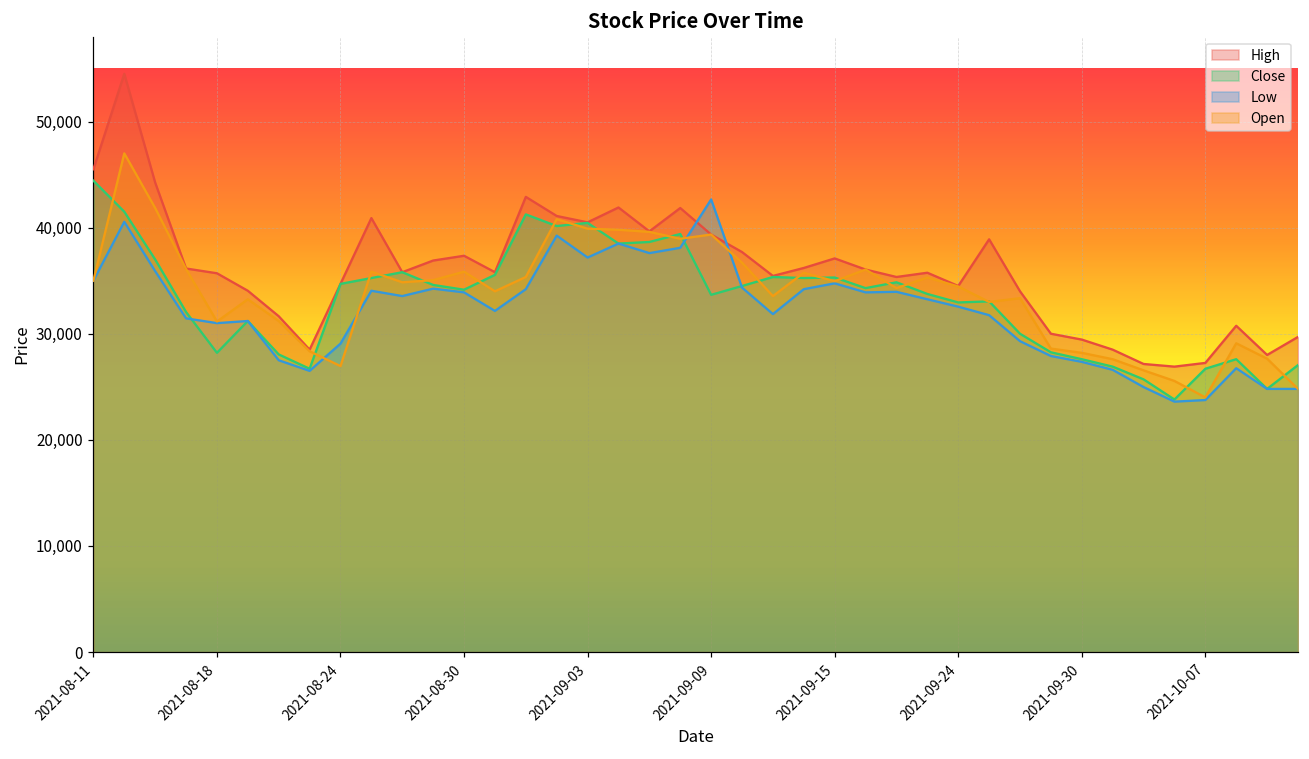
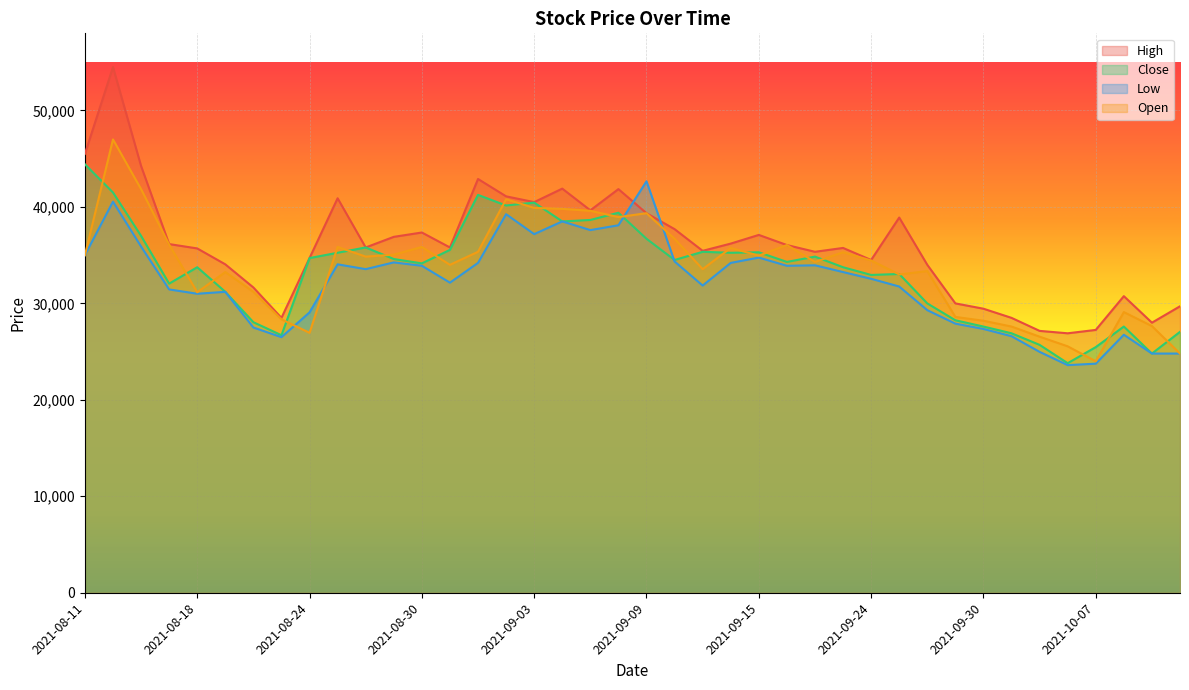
  {
    "Close": {
      "2021-08-11": "44,000",
-     "2021-08-18": "28,000",
-     "2021-09-09": "34,000",
+     "2021-08-18": "34,000",
+     "2021-09-09": "37,000",
      "2021-09-15": "35,000",
      "2021-09-24": "33,000",
-     "2021-10-07": "27,000"
+     "2021-10-07": "25,000"
    },
    "Low": {
      "2021-08-24": "29,000",
      "2021-09-03": "37,000",
      "2021-09-09": "43,000",
      "2021-09-24": "33,000"
    }
  }
